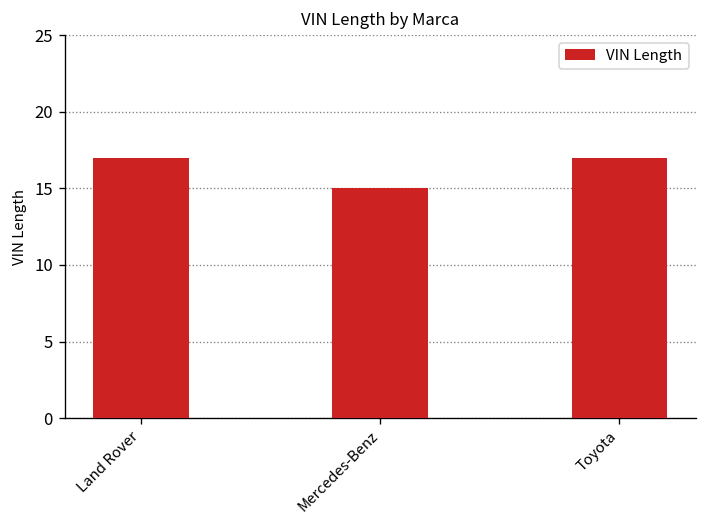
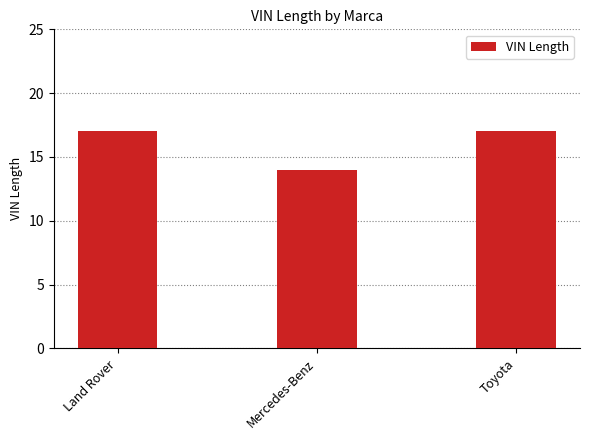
  {
    "Land Rover": 17,
-   "Mercedes-Benz": 15,
+   "Mercedes-Benz": 14,
    "Toyota": 17
  }
